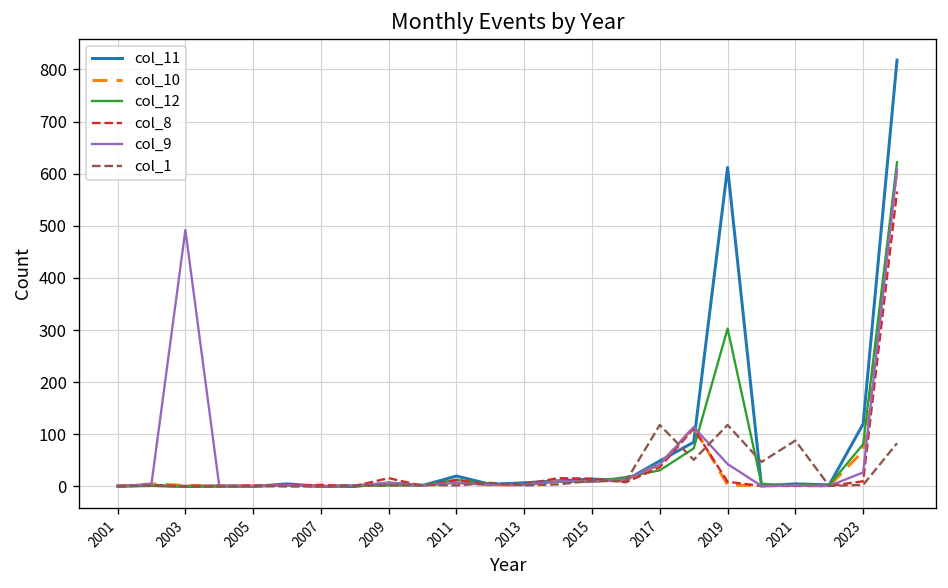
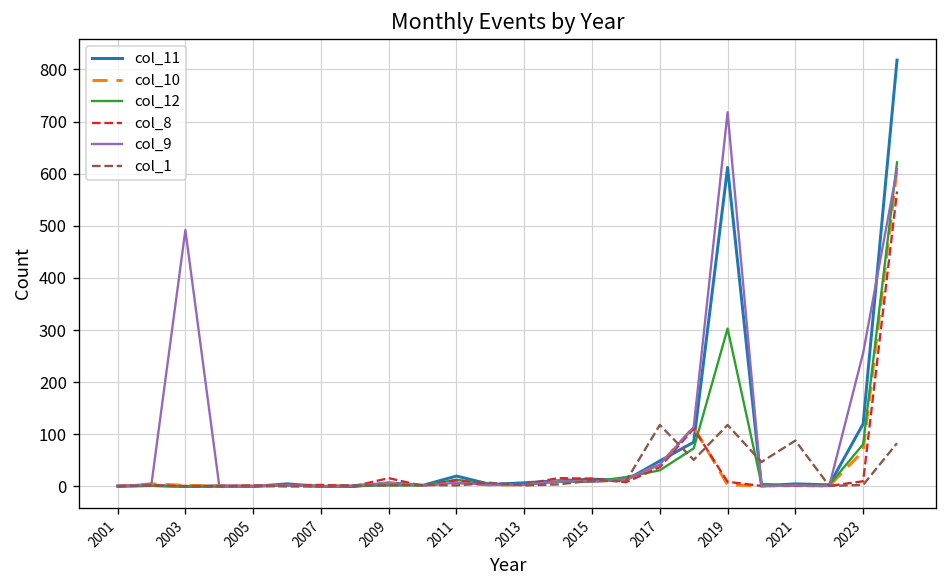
  {
    "col_11": {
      "2011": 20,
      "2017": 50,
      "2019": 610,
      "2023": 120
    },
    "col_10": {
      "2019": 0,
      "2023": 70
    },
    "col_12": {
      "2017": 30,
      "2019": 300,
      "2023": 80
    },
    "col_8": {
      "2009": 20,
      "2019": 10,
      "2023": 10
    },
    "col_9": {
      "2003": 490,
-     "2019": 40,
-     "2023": 30
+     "2019": 720,
+     "2023": 260
    },
    "col_1": {
      "2017": 120,
      "2019": 120,
      "2021": 90,
      "2023": 0
    }
  }
